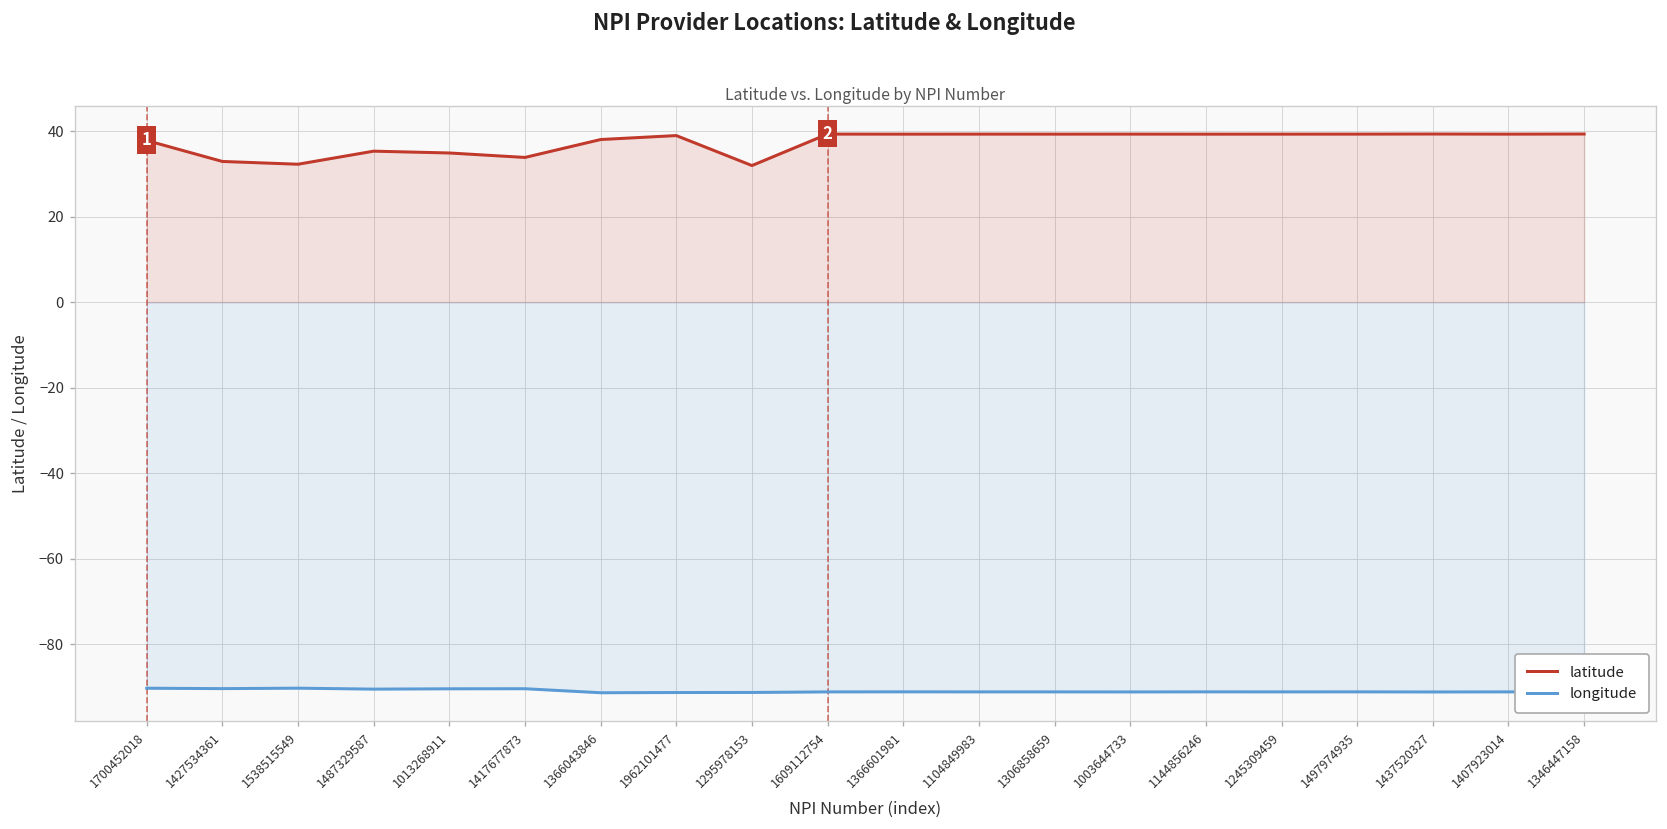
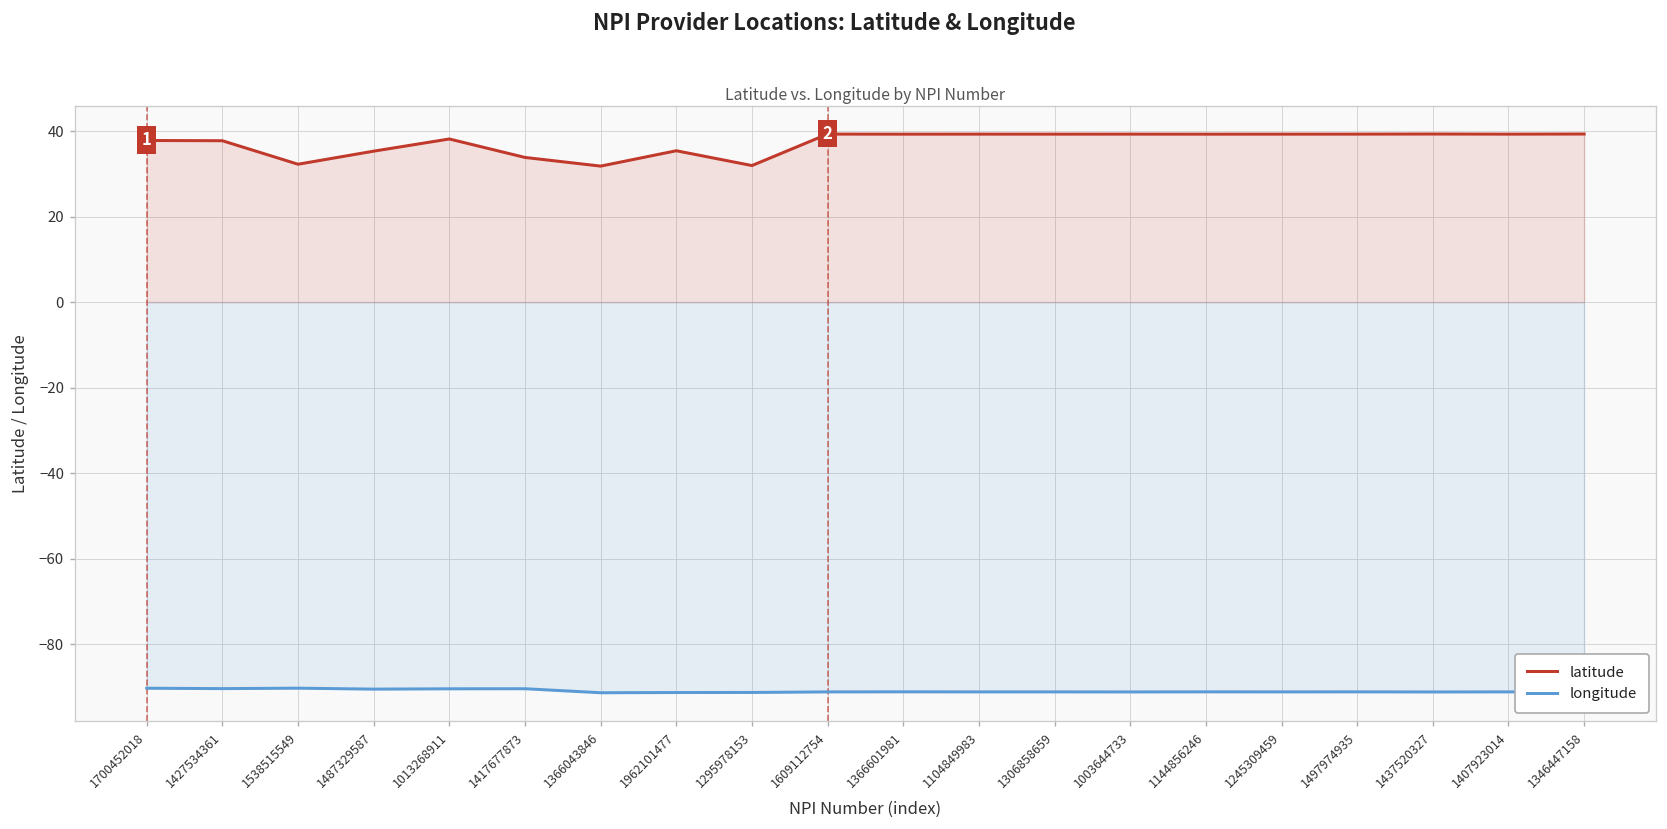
  {
    "latitude": {
-     "1427534361": 33,
+     "1427534361": 38,
      "1538515549": 32,
      "1487329587": 35,
-     "1013268911": 35,
+     "1013268911": 38,
      "1417677873": 34,
-     "1366043846": 38,
-     "1962101477": 39,
+     "1366043846": 32,
+     "1962101477": 35,
      "1295978153": 32,
      "1366601981": 39,
      "1104849983": 39,
      "1306858659": 39,
      "1003644733": 39,
      "1144856246": 39,
      "1245309459": 39,
      "1497974935": 39,
      "1437520327": 39,
      "1407923014": 39,
      "1346447158": 39
    }
  }
